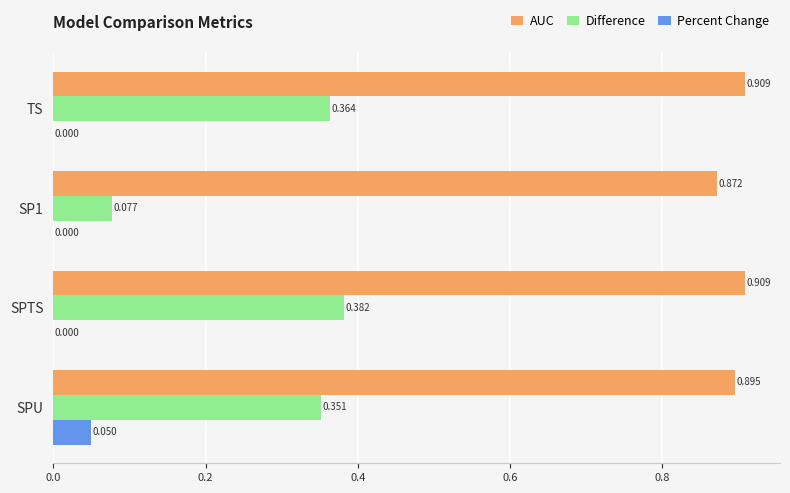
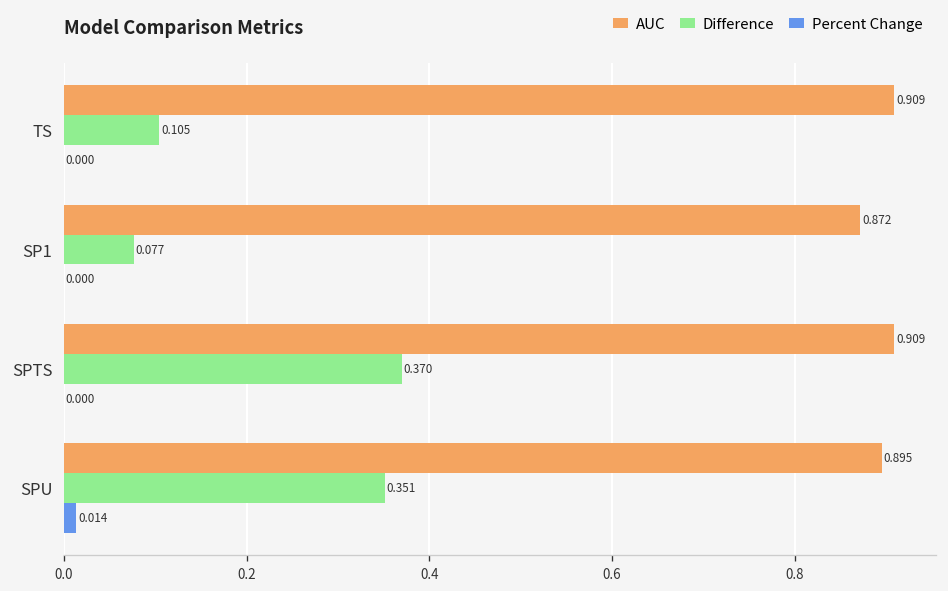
  {
    "AUC": {
      "TS": 0.909,
      "SP1": 0.872,
      "SPTS": 0.909,
      "SPU": 0.895
    },
    "Difference": {
-     "TS": 0.364,
+     "TS": 0.105,
      "SP1": 0.077,
-     "SPTS": 0.382,
+     "SPTS": 0.370,
      "SPU": 0.351
    },
    "Percent Change": {
      "TS": 0.000,
      "SP1": 0.000,
      "SPTS": 0.000,
-     "SPU": 0.050
+     "SPU": 0.014
    }
  }
